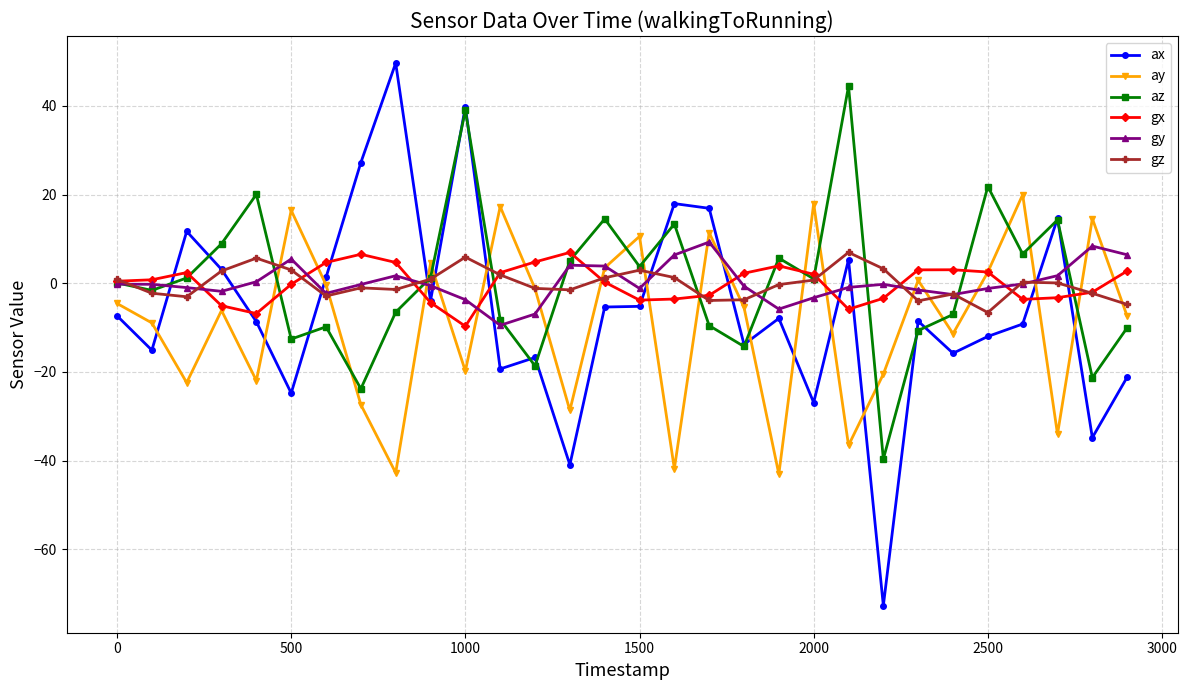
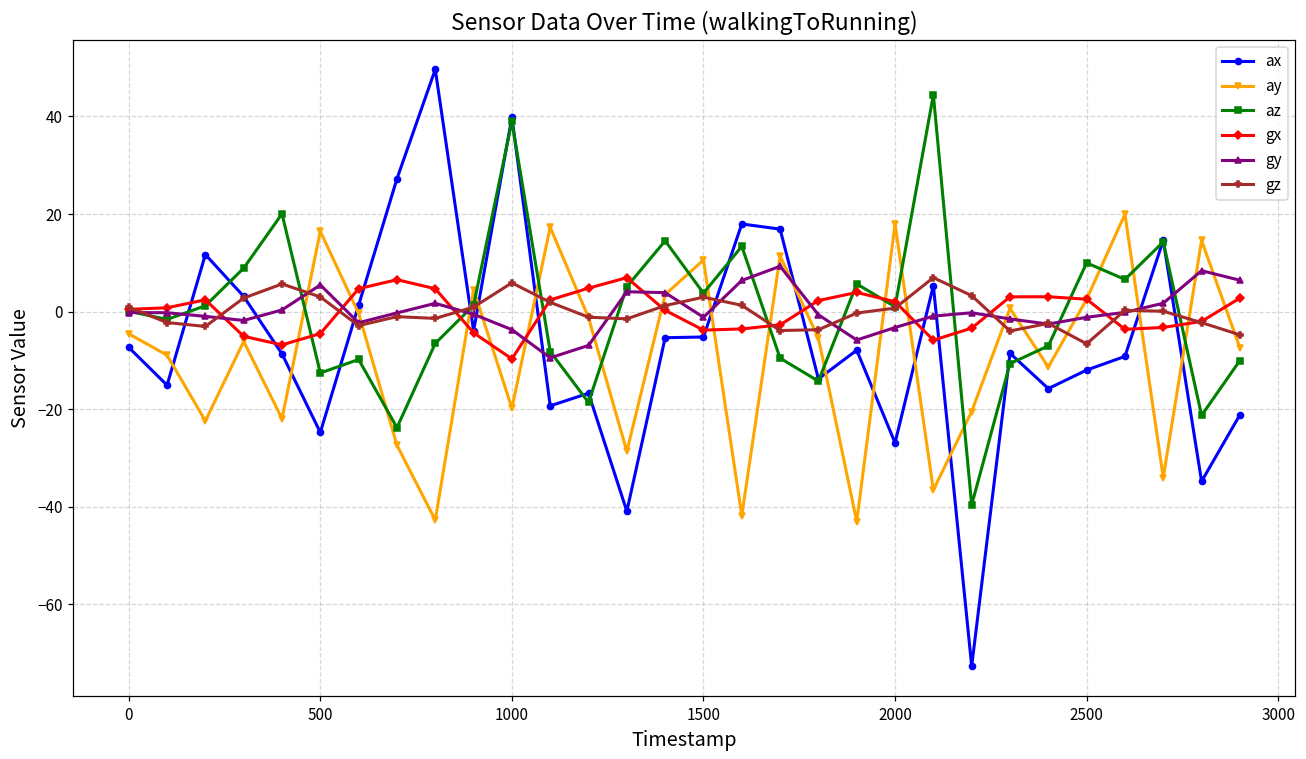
  {
    "ax": {
      "0": -7,
      "500": -25,
      "1000": 40,
      "1500": -5,
      "2000": -27,
      "2500": -12
    },
    "ay": {
      "0": -5,
      "500": 16,
      "1000": -20,
      "1500": 11,
      "2000": 18
    },
    "az": {
      "500": -13,
      "1000": 39,
      "1500": 4,
-     "2500": 22
+     "2500": 10
    },
    "gx": {
-     "500": 0,
+     "500": -5,
      "1000": -10,
      "1500": -4,
      "2000": 2
    },
    "gy": {
      "500": 5,
      "1000": -4,
      "1500": -1,
      "2000": -3,
      "2500": -1
    },
    "gz": {
      "500": 3,
      "1000": 6,
      "1500": 3,
      "2500": -7
    }
  }
